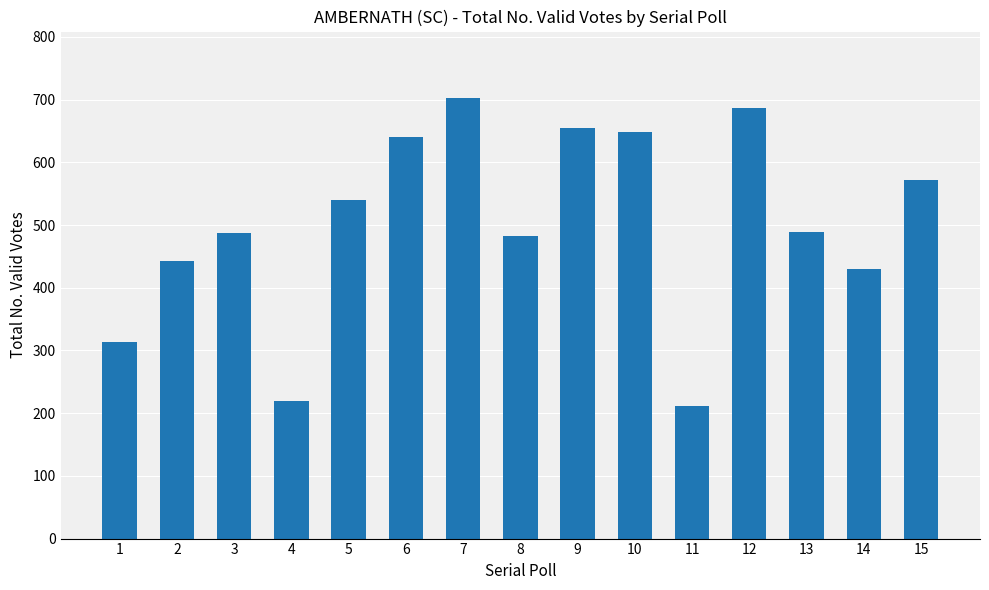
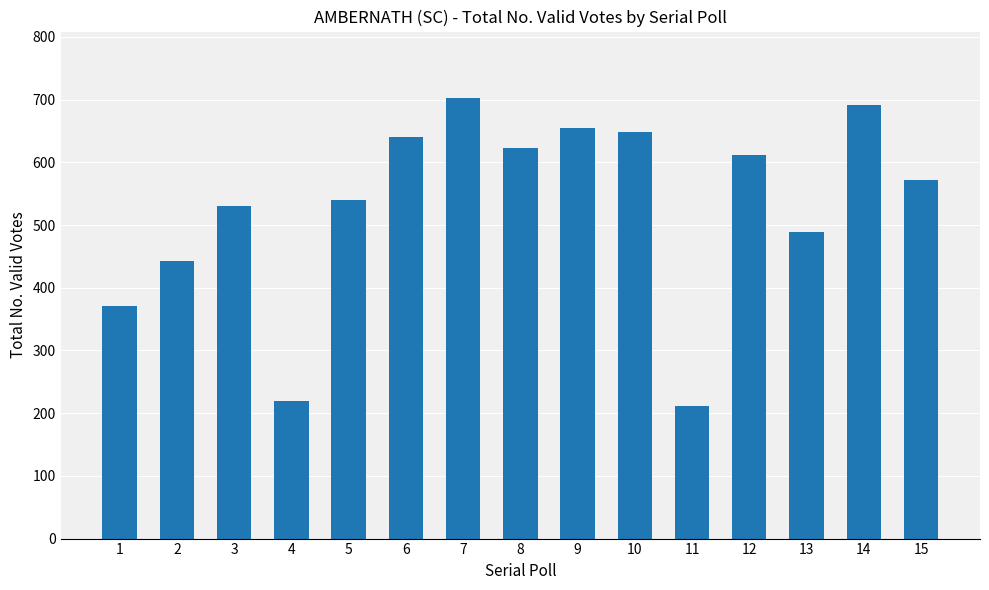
  {
-   "1": 310,
+   "1": 370,
    "2": 440,
-   "3": 490,
+   "3": 530,
    "4": 220,
    "5": 540,
    "6": 640,
    "7": 700,
-   "8": 480,
+   "8": 620,
    "9": 650,
    "10": 650,
    "11": 210,
-   "12": 690,
+   "12": 610,
    "13": 490,
-   "14": 430,
+   "14": 690,
    "15": 570
  }
